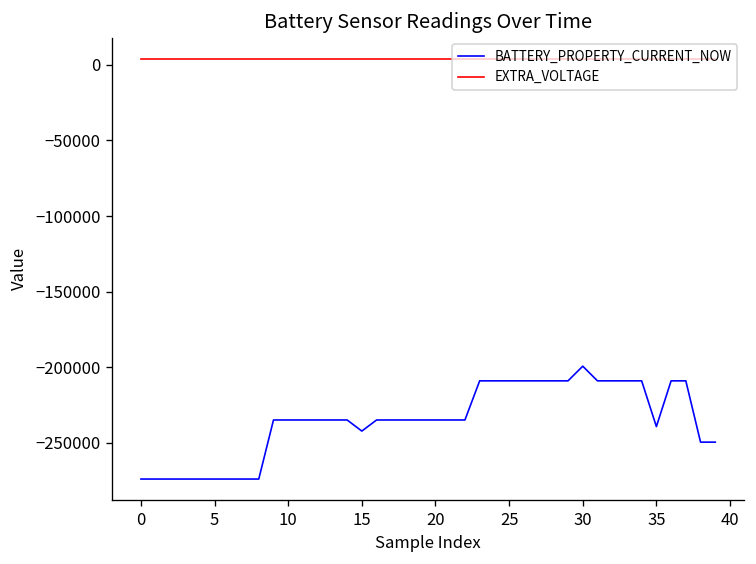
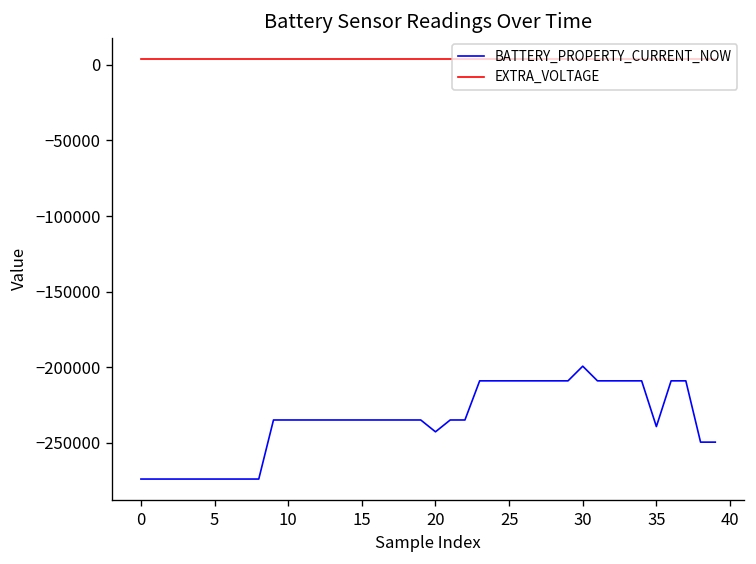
  {
    "BATTERY_PROPERTY_CURRENT_NOW": {
      "0": -274000,
      "5": -274000,
      "10": -235000,
-     "15": -242000,
-     "20": -235000,
+     "15": -235000,
+     "20": -243000,
      "25": -209000,
      "30": -199000,
      "35": -239000
    },
    "EXTRA_VOLTAGE": {
      "0": 4000,
      "5": 4000,
      "10": 4000,
      "15": 4000,
      "20": 4000
    }
  }
